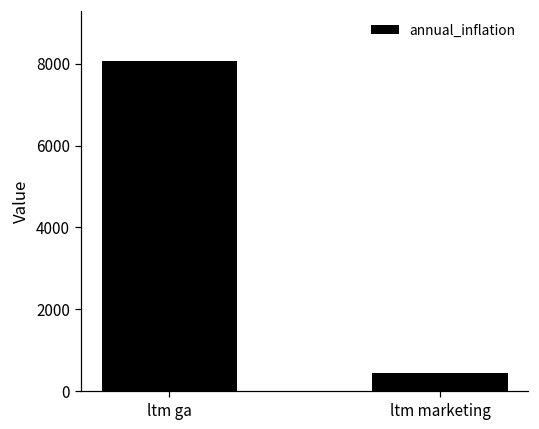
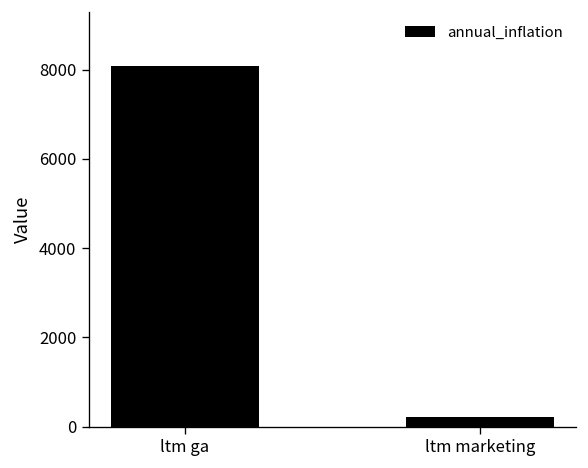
  {
    "ltm ga": 8100,
-   "ltm marketing": 500
+   "ltm marketing": 200
  }
